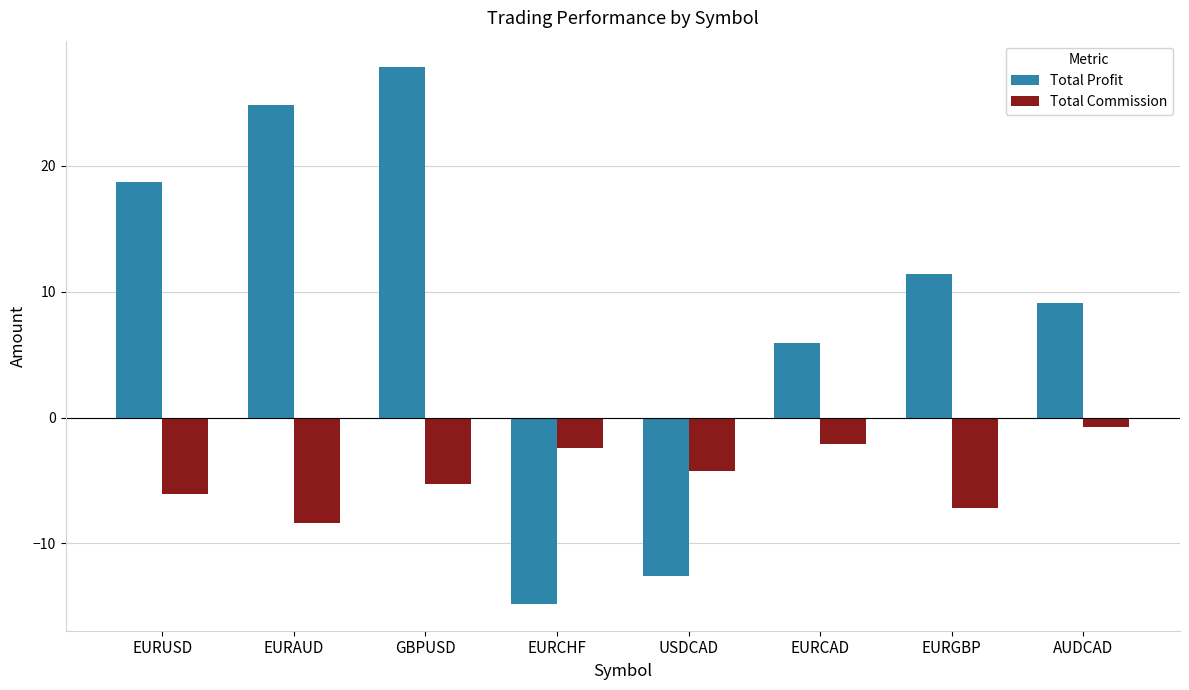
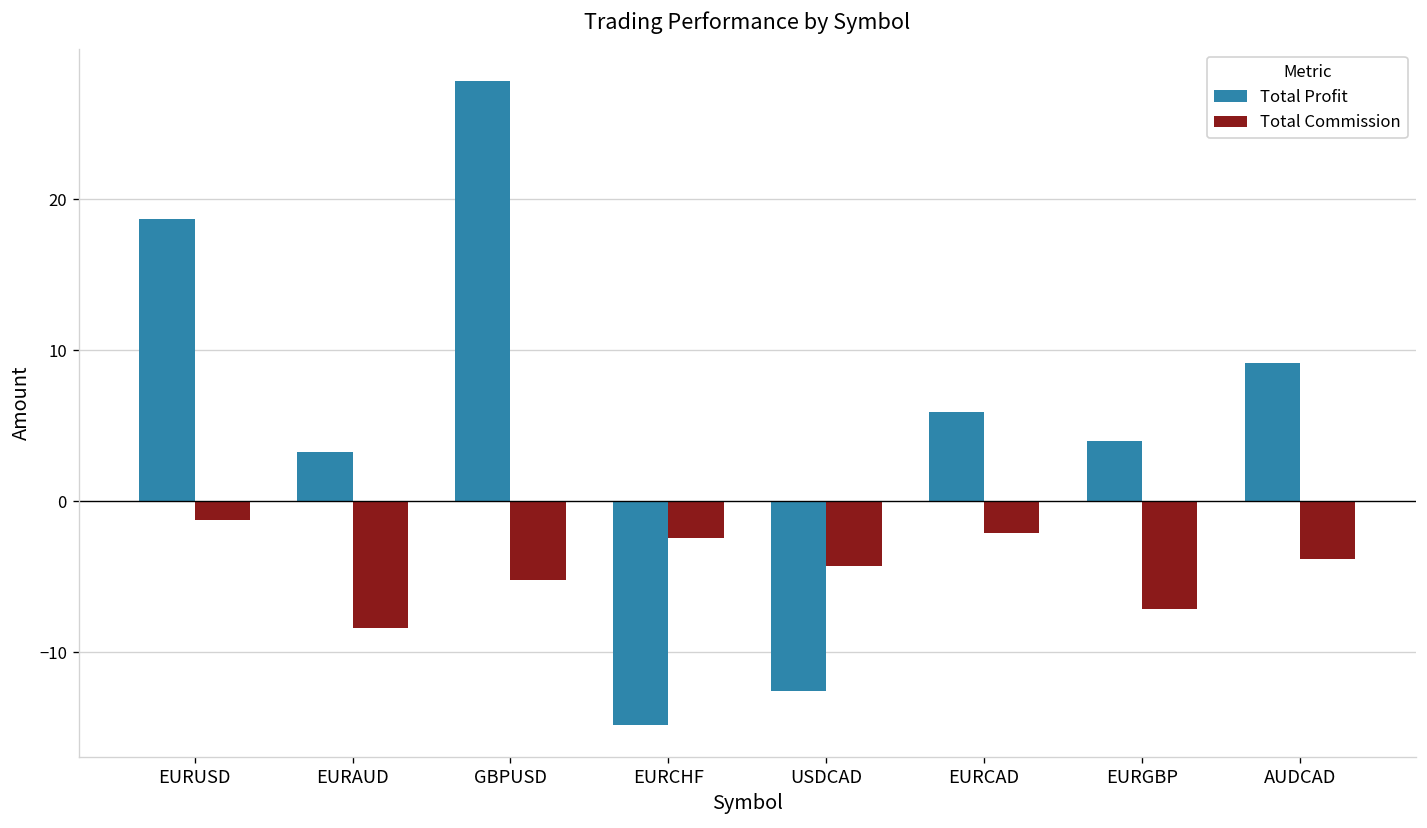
  {
    "Total Profit": {
      "EURUSD": 18.7,
-     "EURAUD": 24.8,
+     "EURAUD": 3.2,
      "GBPUSD": 27.8,
      "EURCHF": -14.8,
      "USDCAD": -12.6,
      "EURCAD": 5.9,
-     "EURGBP": 11.4,
+     "EURGBP": 4.0,
      "AUDCAD": 9.1
    },
    "Total Commission": {
-     "EURUSD": -6.0,
+     "EURUSD": -1.3,
      "EURAUD": -8.4,
      "GBPUSD": -5.3,
      "EURCHF": -2.4,
      "USDCAD": -4.3,
      "EURCAD": -2.1,
      "EURGBP": -7.2,
-     "AUDCAD": -0.8
+     "AUDCAD": -3.8
    }
  }
